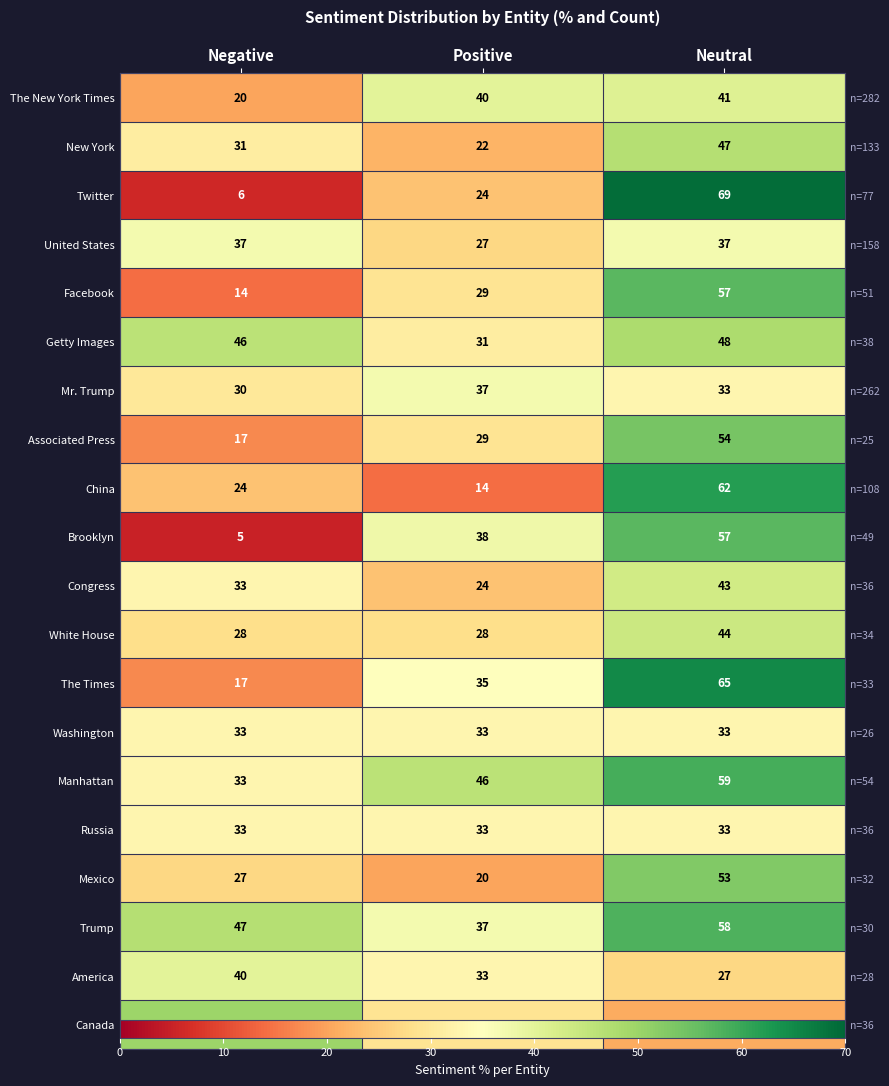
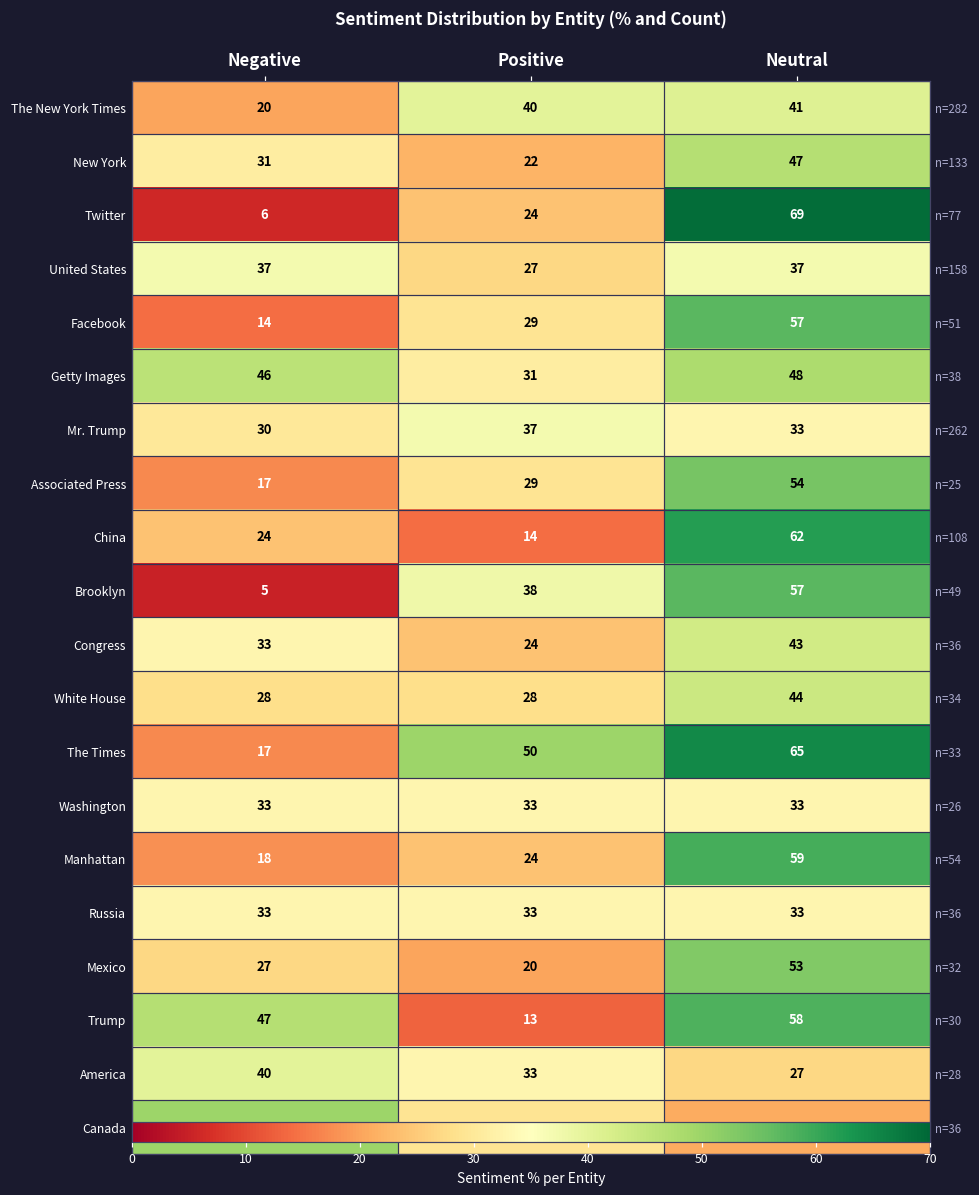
  {
    "The New York Times": {
      "Negative": 20,
      "Positive": 40,
      "Neutral": 41
    },
    "New York": {
      "Negative": 31,
      "Positive": 22,
      "Neutral": 47
    },
    "Twitter": {
      "Negative": 6,
      "Positive": 24,
      "Neutral": 69
    },
    "United States": {
      "Negative": 37,
      "Positive": 27,
      "Neutral": 37
    },
    "Facebook": {
      "Negative": 14,
      "Positive": 29,
      "Neutral": 57
    },
    "Getty Images": {
      "Negative": 46,
      "Positive": 31,
      "Neutral": 48
    },
    "Mr. Trump": {
      "Negative": 30,
      "Positive": 37,
      "Neutral": 33
    },
    "Associated Press": {
      "Negative": 17,
      "Positive": 29,
      "Neutral": 54
    },
    "China": {
      "Negative": 24,
      "Positive": 14,
      "Neutral": 62
    },
    "Brooklyn": {
      "Negative": 5,
      "Positive": 38,
      "Neutral": 57
    },
    "Congress": {
      "Negative": 33,
      "Positive": 24,
      "Neutral": 43
    },
    "White House": {
      "Negative": 28,
      "Positive": 28,
      "Neutral": 44
    },
    "The Times": {
      "Negative": 17,
-     "Positive": 35,
+     "Positive": 50,
      "Neutral": 65
    },
    "Washington": {
      "Negative": 33,
      "Positive": 33,
      "Neutral": 33
    },
    "Manhattan": {
-     "Negative": 33,
-     "Positive": 46,
+     "Negative": 18,
+     "Positive": 24,
      "Neutral": 59
    },
    "Russia": {
      "Negative": 33,
      "Positive": 33,
      "Neutral": 33
    },
    "Mexico": {
      "Negative": 27,
      "Positive": 20,
      "Neutral": 53
    },
    "Trump": {
      "Negative": 47,
-     "Positive": 37,
+     "Positive": 13,
      "Neutral": 58
    },
    "America": {
      "Negative": 40,
      "Positive": 33,
      "Neutral": 27
    },
    "Canada": {
      "Negative": 50,
      "Positive": 29,
      "Neutral": 21
    }
  }
